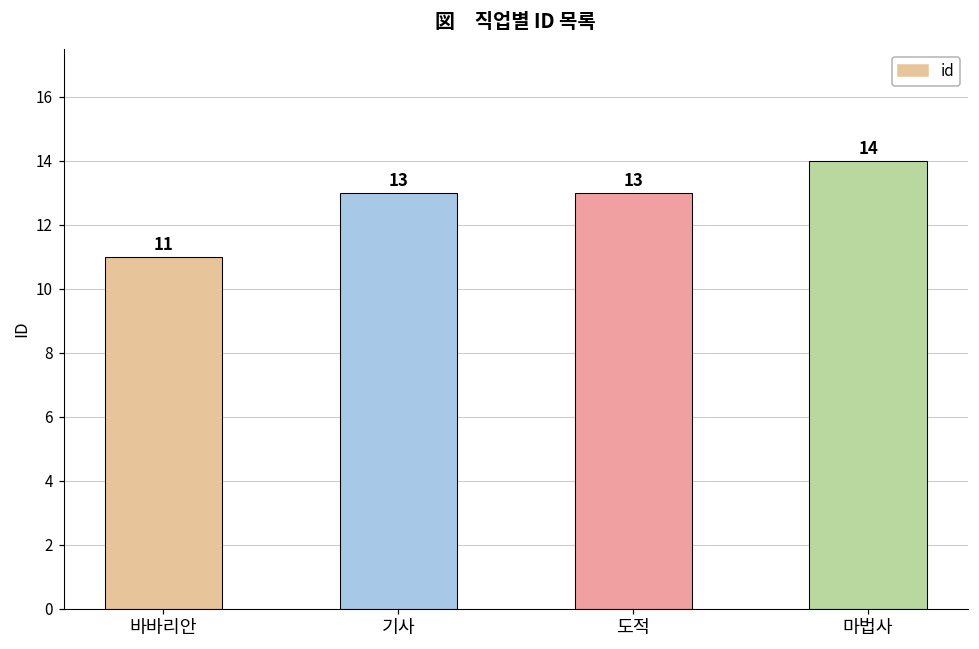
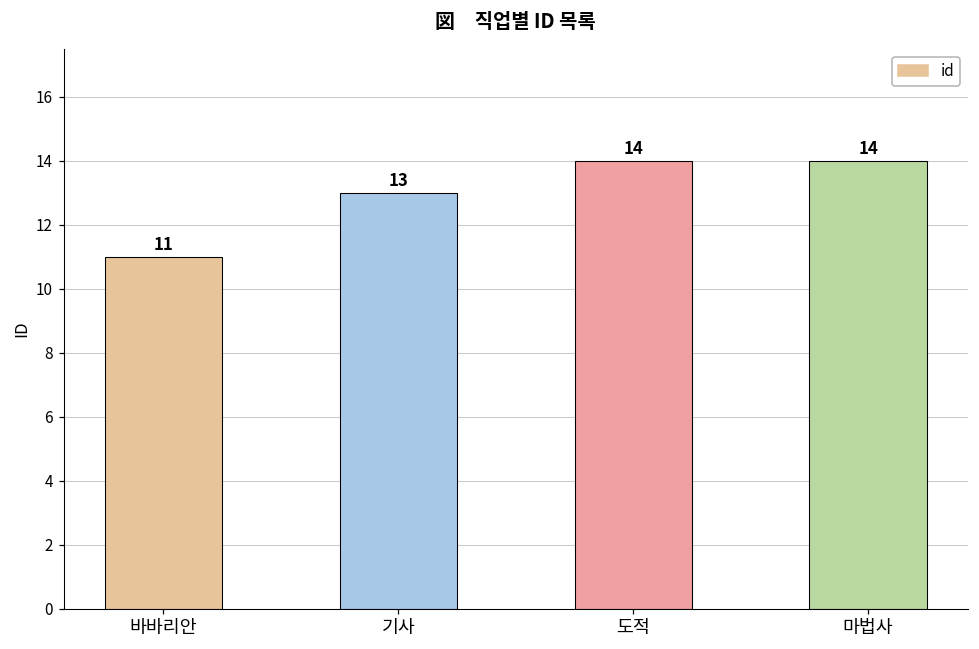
  {
    "바바리안": 11,
    "기사": 13,
-   "도적": 13,
+   "도적": 14,
    "마법사": 14
  }
